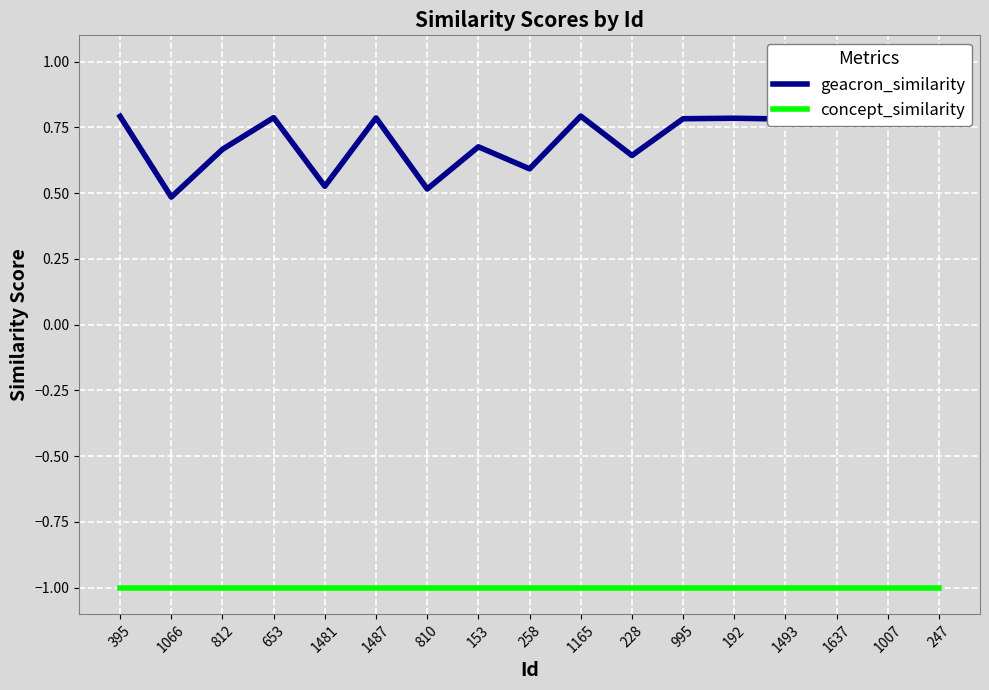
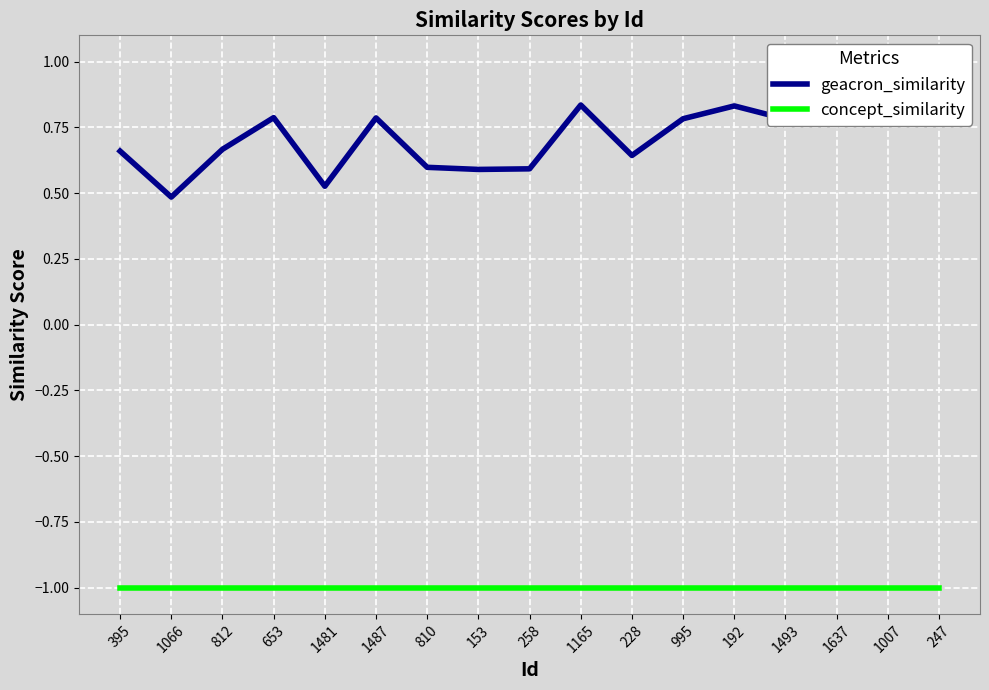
  {
    "geacron_similarity": {
-     "395": 0.79,
+     "395": 0.66,
      "1066": 0.49,
      "812": 0.67,
      "653": 0.79,
      "1481": 0.53,
      "1487": 0.79,
-     "810": 0.52,
-     "153": 0.68,
+     "810": 0.60,
+     "153": 0.59,
      "258": 0.59,
-     "1165": 0.79,
+     "1165": 0.84,
      "228": 0.64,
      "995": 0.78,
-     "192": 0.78
+     "192": 0.83
    },
    "concept_similarity": {
      "395": -1.00,
      "1066": -1.00,
      "812": -1.00,
      "653": -1.00,
      "1481": -1.00,
      "1487": -1.00,
      "810": -1.00,
      "153": -1.00,
      "258": -1.00,
      "1165": -1.00,
      "228": -1.00,
      "995": -1.00,
      "192": -1.00,
      "1493": -1.00,
      "1637": -1.00,
      "1007": -1.00,
      "247": -1.00
    }
  }
